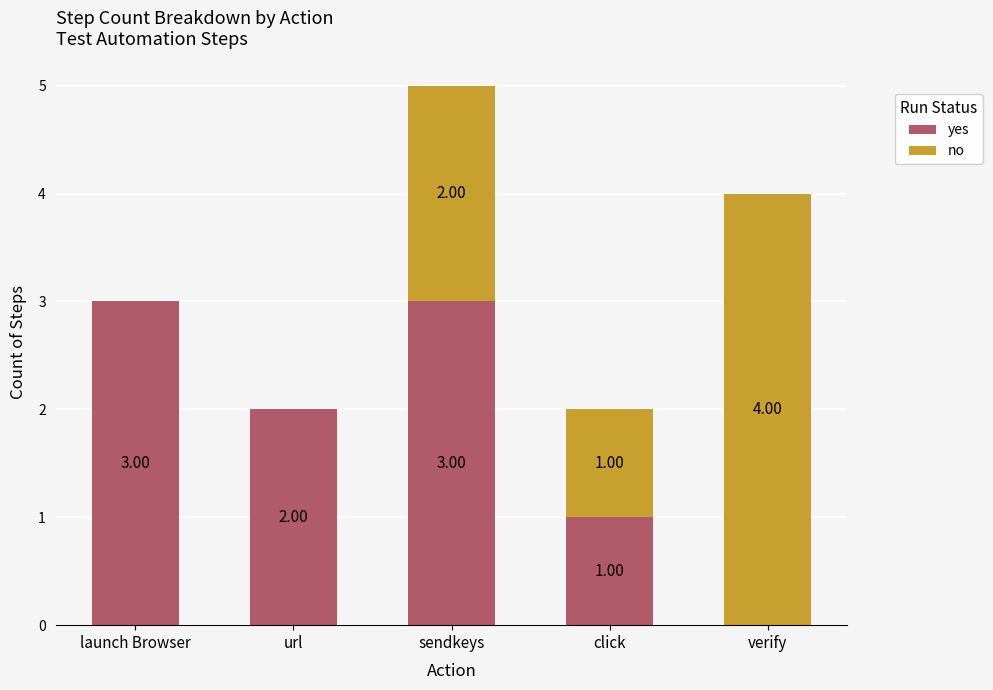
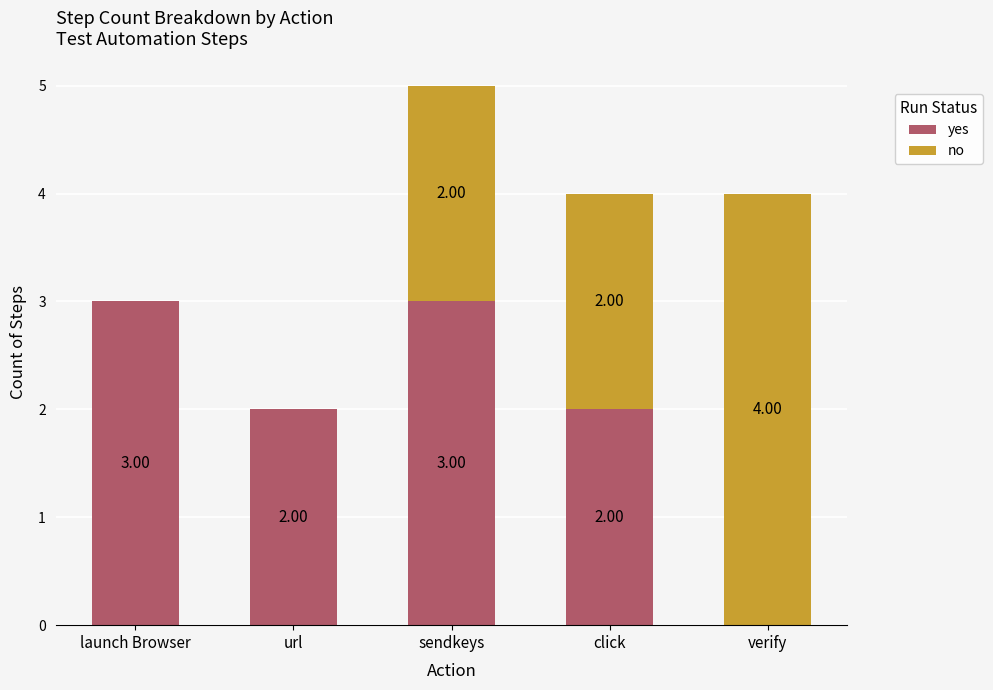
  {
    "yes": {
      "launch Browser": 3.00,
      "url": 2.00,
      "sendkeys": 3.00,
-     "click": 1.00
+     "click": 2.00
    },
    "no": {
      "sendkeys": 2.00,
-     "click": 1.00,
+     "click": 2.00,
      "verify": 4.00
    }
  }
